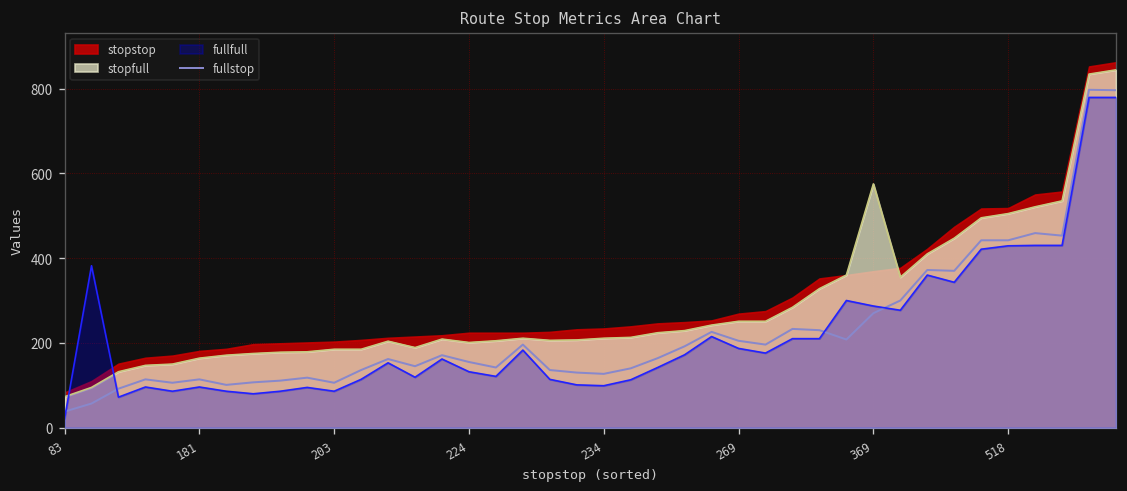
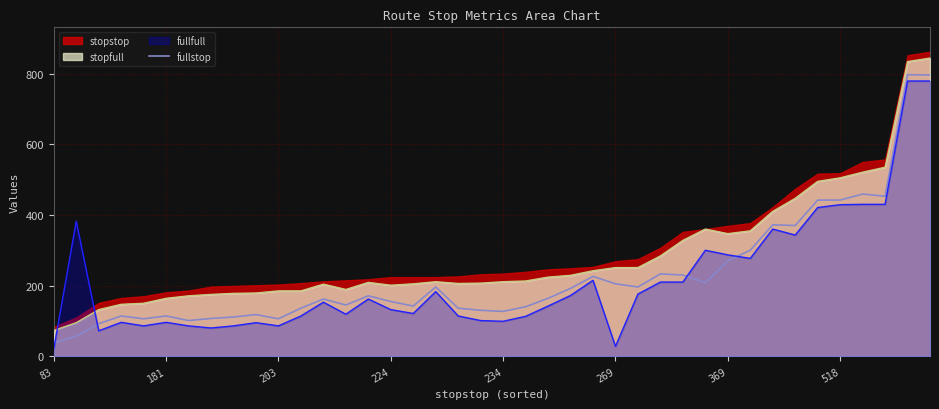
  {
    "stopstop": {
      "83": 80,
      "181": 180,
      "203": 200,
      "224": 220,
      "234": 230,
      "269": 270,
      "369": 370,
      "518": 520
    },
    "stopfull": {
      "83": 70,
      "181": 160,
      "203": 190,
      "224": 200,
      "234": 210,
      "269": 250,
-     "369": 580,
+     "369": 350,
      "518": 510
    },
    "fullstop": {
      "83": 40,
      "181": 110,
      "203": 110,
      "224": 160,
      "234": 130,
      "269": 210,
      "369": 270,
      "518": 440
    },
    "fullfull": {
      "83": 20,
      "181": 100,
      "203": 90,
      "224": 130,
      "234": 100,
-     "269": 190,
+     "269": 30,
      "369": 290,
      "518": 430
    }
  }
